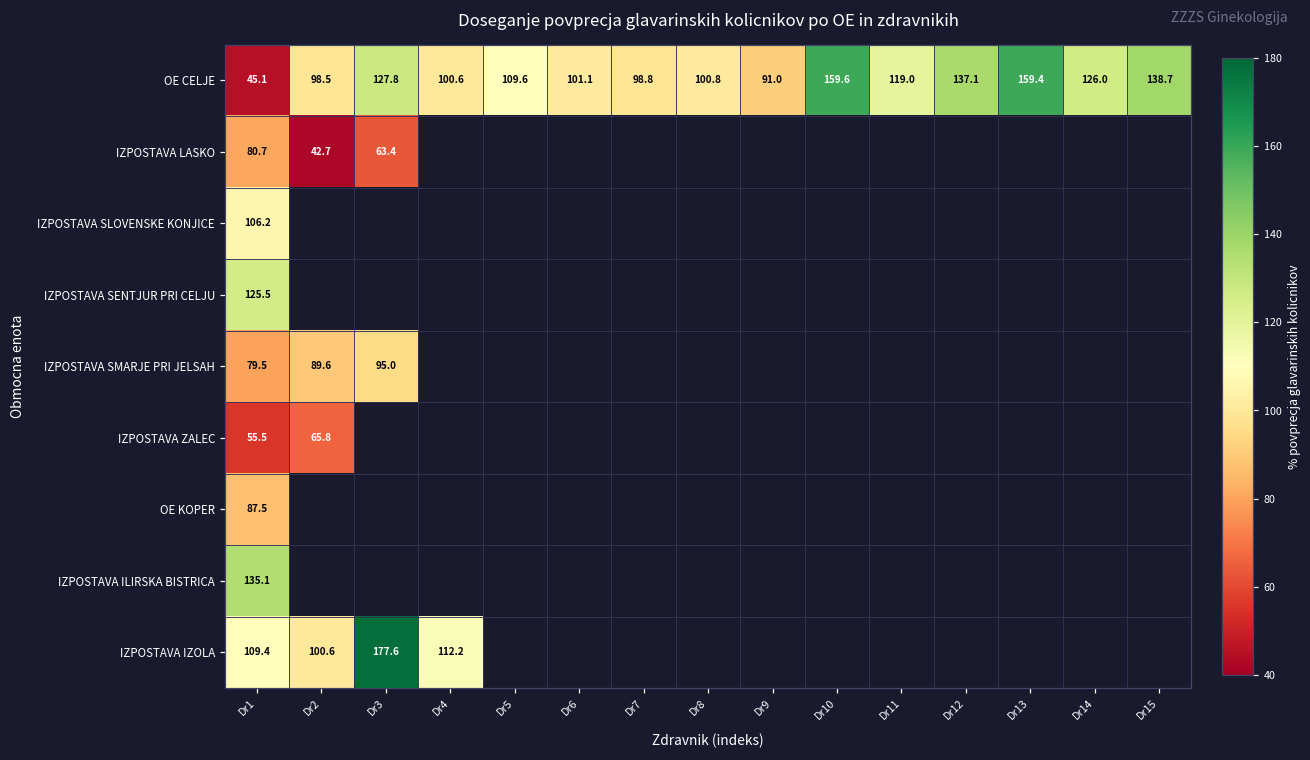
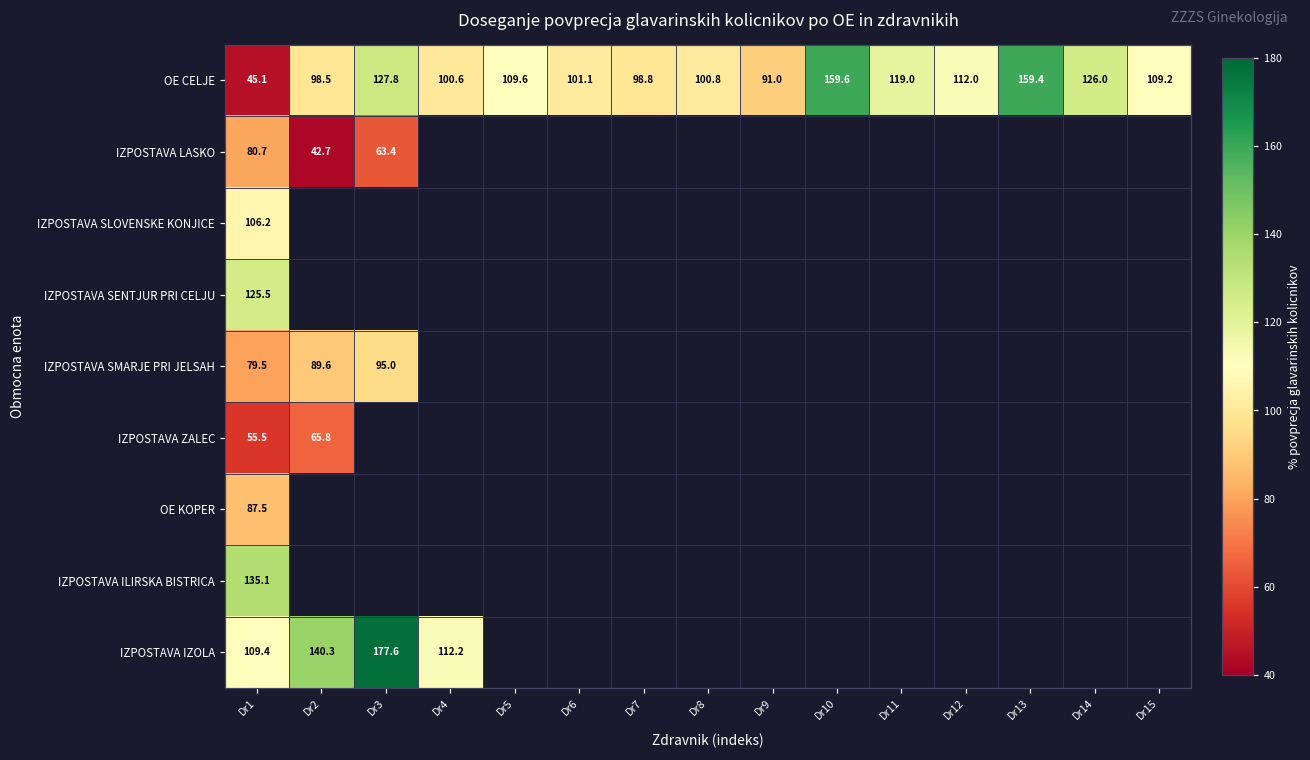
  {
    "OE CELJE": {
      "Dr1": 45.1,
      "Dr2": 98.5,
      "Dr3": 127.8,
      "Dr4": 100.6,
      "Dr5": 109.6,
      "Dr6": 101.1,
      "Dr7": 98.8,
      "Dr8": 100.8,
      "Dr9": 91.0,
      "Dr10": 159.6,
      "Dr11": 119.0,
-     "Dr12": 137.1,
+     "Dr12": 112.0,
      "Dr13": 159.4,
      "Dr14": 126.0,
-     "Dr15": 138.7
+     "Dr15": 109.2
    },
    "IZPOSTAVA LASKO": {
      "Dr1": 80.7,
      "Dr2": 42.7,
      "Dr3": 63.4
    },
    "IZPOSTAVA SLOVENSKE KONJICE": {
      "Dr1": 106.2
    },
    "IZPOSTAVA SENTJUR PRI CELJU": {
      "Dr1": 125.5
    },
    "IZPOSTAVA SMARJE PRI JELSAH": {
      "Dr1": 79.5,
      "Dr2": 89.6,
      "Dr3": 95.0
    },
    "IZPOSTAVA ZALEC": {
      "Dr1": 55.5,
      "Dr2": 65.8
    },
    "OE KOPER": {
      "Dr1": 87.5
    },
    "IZPOSTAVA ILIRSKA BISTRICA": {
      "Dr1": 135.1
    },
    "IZPOSTAVA IZOLA": {
      "Dr1": 109.4,
-     "Dr2": 100.6,
+     "Dr2": 140.3,
      "Dr3": 177.6,
      "Dr4": 112.2
    }
  }
